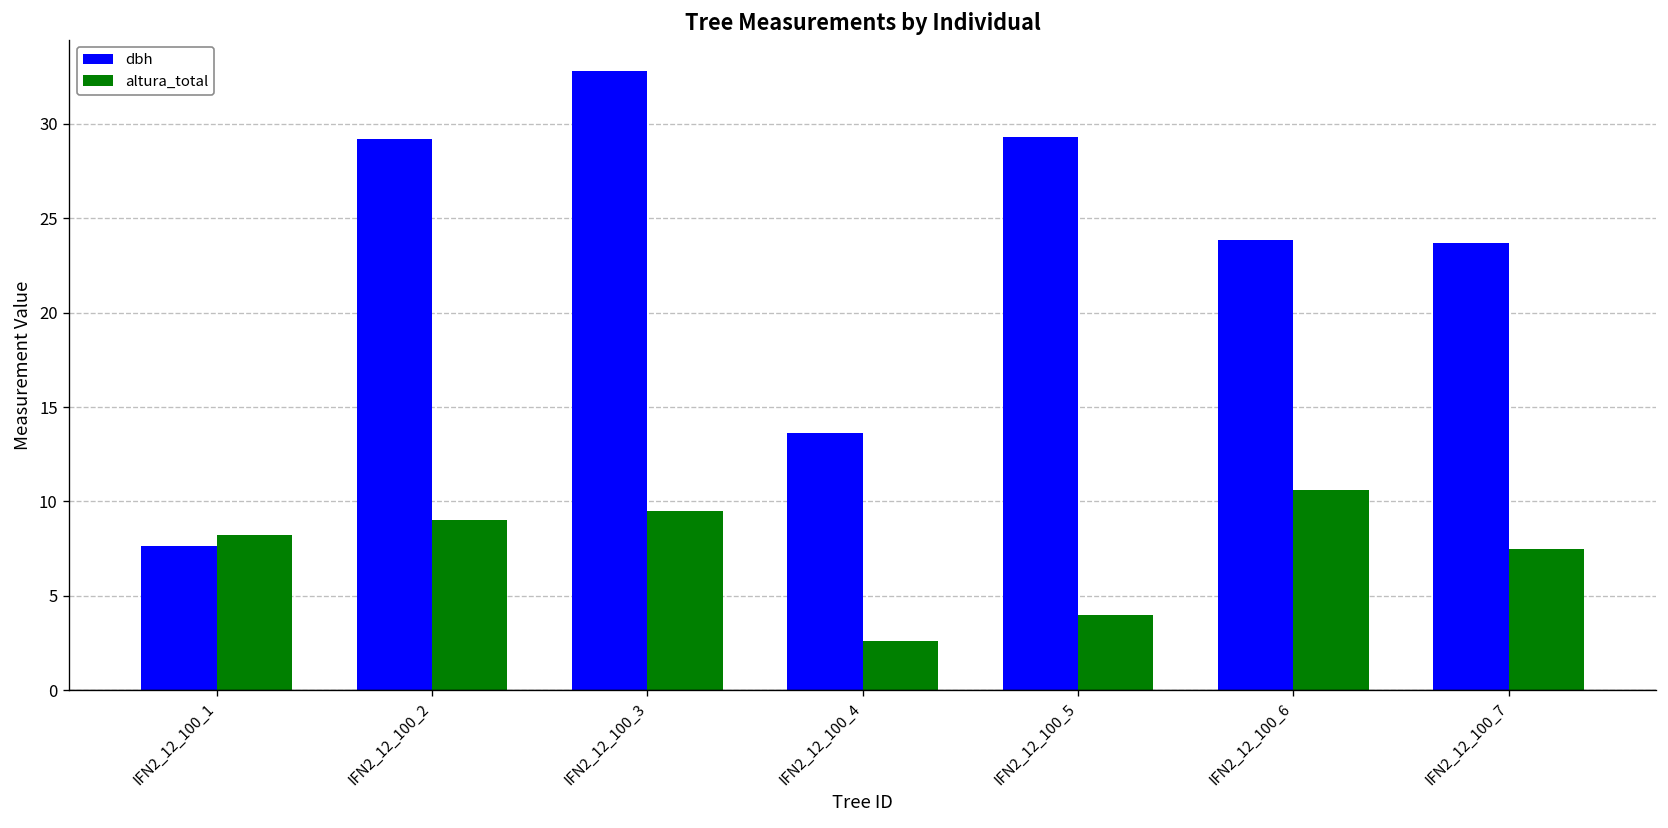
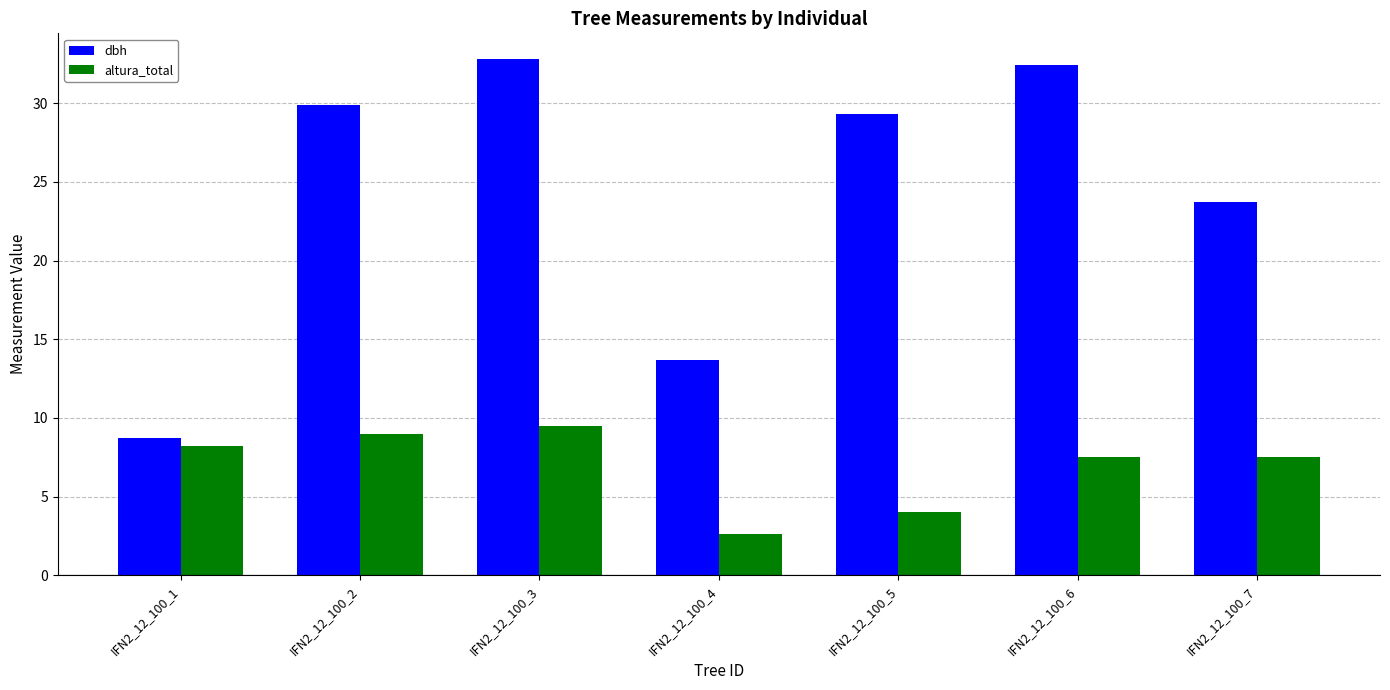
  {
    "dbh": {
-     "IFN2_12_100_1": 7.7,
-     "IFN2_12_100_2": 29.2,
+     "IFN2_12_100_1": 8.7,
+     "IFN2_12_100_2": 29.9,
      "IFN2_12_100_3": 32.8,
      "IFN2_12_100_4": 13.7,
      "IFN2_12_100_5": 29.3,
-     "IFN2_12_100_6": 23.9,
+     "IFN2_12_100_6": 32.4,
      "IFN2_12_100_7": 23.7
    },
    "altura_total": {
      "IFN2_12_100_1": 8.2,
      "IFN2_12_100_2": 9.0,
      "IFN2_12_100_3": 9.5,
      "IFN2_12_100_4": 2.6,
      "IFN2_12_100_5": 4.0,
-     "IFN2_12_100_6": 10.6,
+     "IFN2_12_100_6": 7.5,
      "IFN2_12_100_7": 7.5
    }
  }
